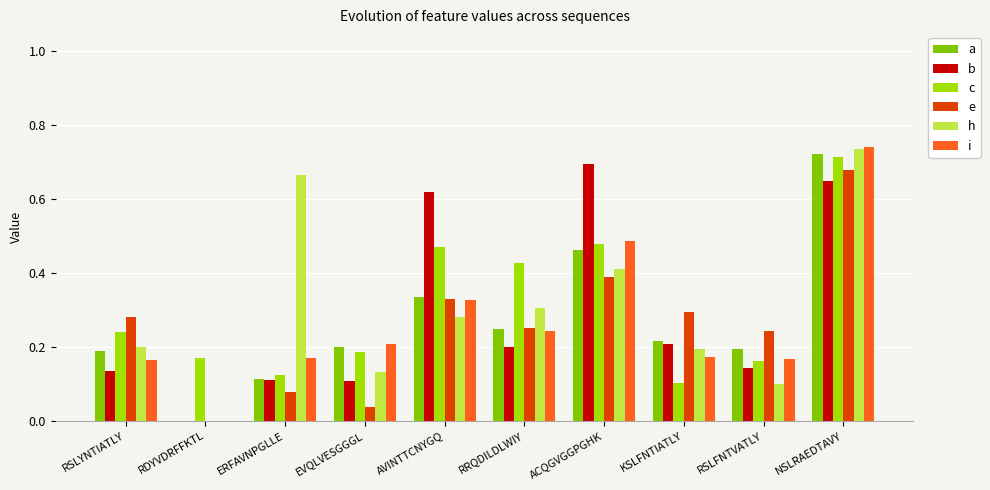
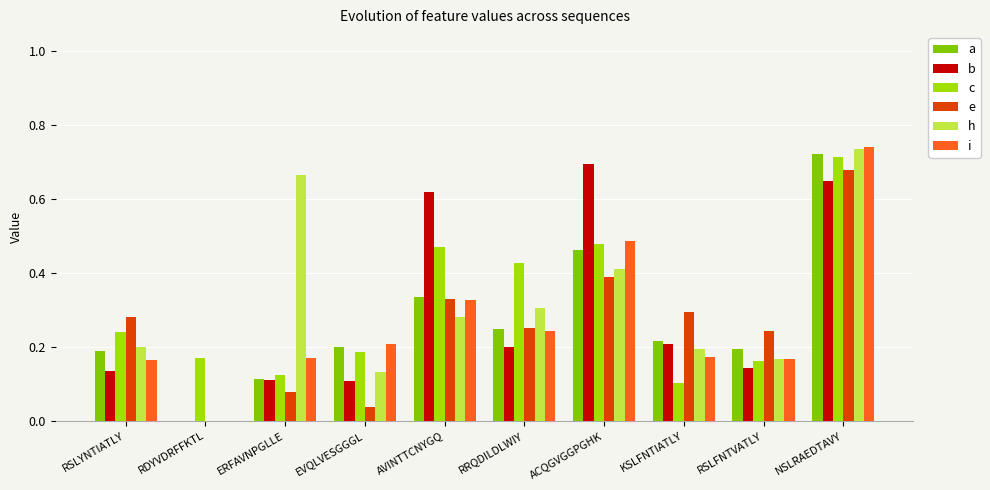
  {
    "b": {
      "RSLYNTIATLY": 0.13,
      "RDYVDRFFKTL": 0.00,
      "ERFAVNPGLLE": 0.11,
      "EVQLVESGGGL": 0.11,
      "AVINTTCNYGQ": 0.62,
      "RRQDILDLWIY": 0.20,
      "ACQGVGGPGHK": 0.69,
      "KSLFNTIATLY": 0.21,
      "RSLFNTVATLY": 0.14,
      "NSLRAEDTAVY": 0.65
    },
    "h": {
      "RSLYNTIATLY": 0.20,
      "RDYVDRFFKTL": 0.00,
      "ERFAVNPGLLE": 0.66,
      "EVQLVESGGGL": 0.13,
      "AVINTTCNYGQ": 0.28,
      "RRQDILDLWIY": 0.31,
      "ACQGVGGPGHK": 0.41,
      "KSLFNTIATLY": 0.19,
-     "RSLFNTVATLY": 0.10,
+     "RSLFNTVATLY": 0.17,
      "NSLRAEDTAVY": 0.74
    }
  }
